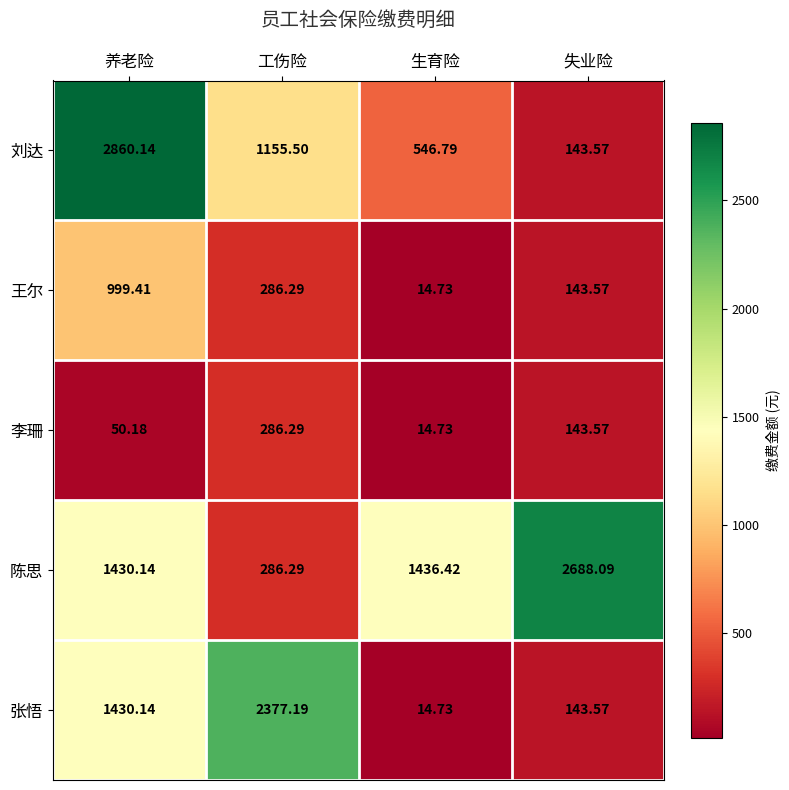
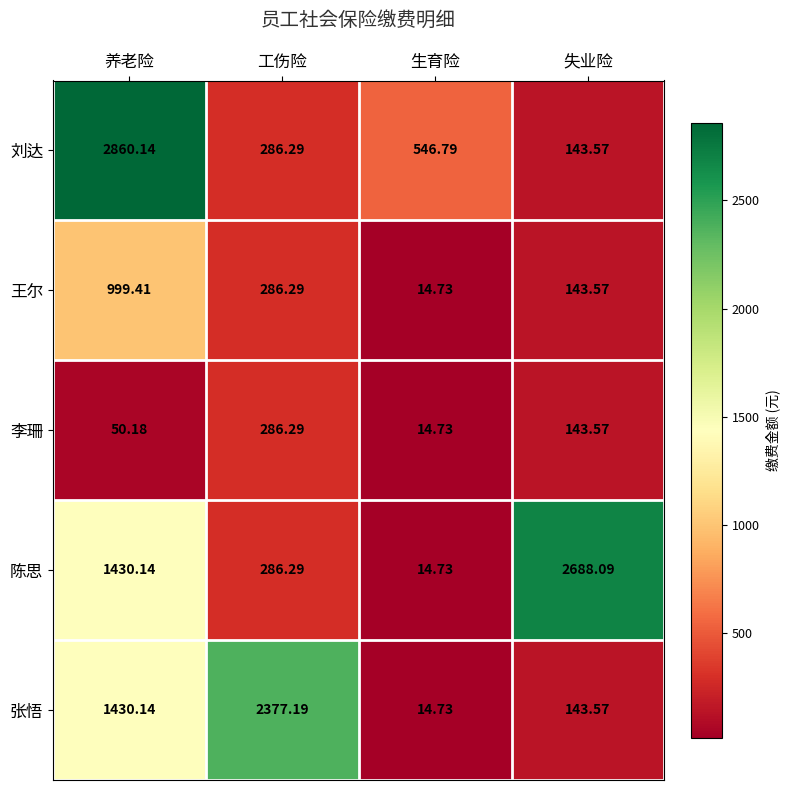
  {
    "刘达": {
      "养老险": 2860.14,
-     "工伤险": 1155.50,
+     "工伤险": 286.29,
      "生育险": 546.79,
      "失业险": 143.57
    },
    "王尔": {
      "养老险": 999.41,
      "工伤险": 286.29,
      "生育险": 14.73,
      "失业险": 143.57
    },
    "李珊": {
      "养老险": 50.18,
      "工伤险": 286.29,
      "生育险": 14.73,
      "失业险": 143.57
    },
    "陈思": {
      "养老险": 1430.14,
      "工伤险": 286.29,
-     "生育险": 1436.42,
+     "生育险": 14.73,
      "失业险": 2688.09
    },
    "张悟": {
      "养老险": 1430.14,
      "工伤险": 2377.19,
      "生育险": 14.73,
      "失业险": 143.57
    }
  }
